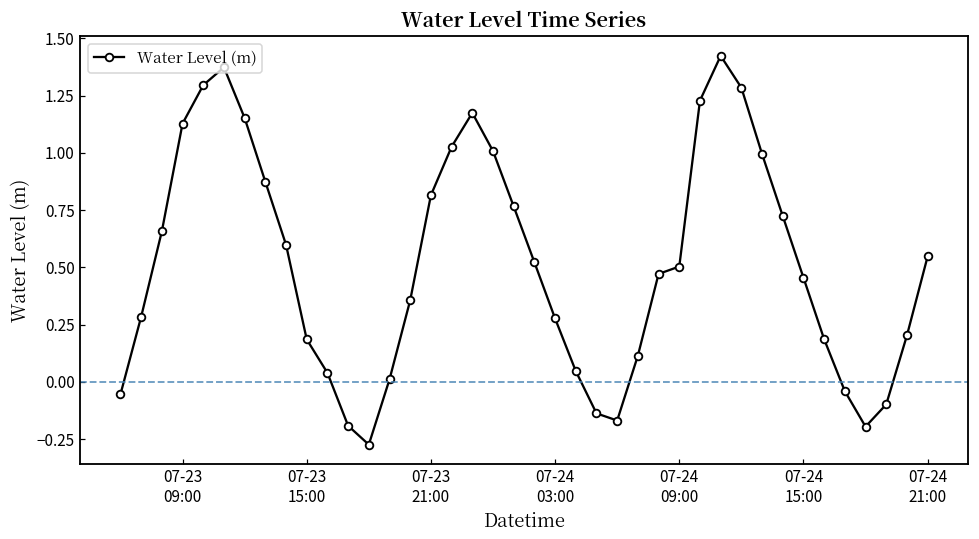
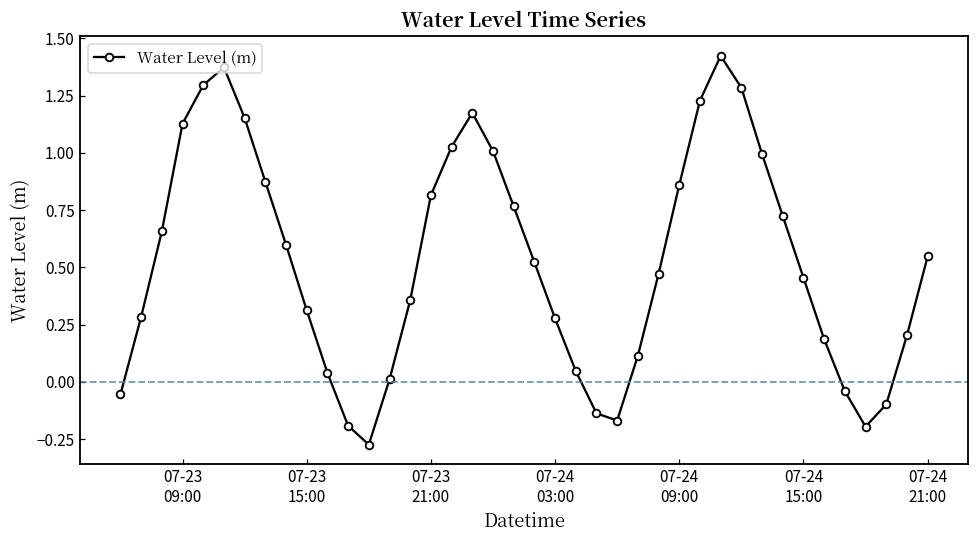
  {
    "07-23 09:00": 1.13,
-   "07-23 15:00": 0.19,
+   "07-23 15:00": 0.31,
    "07-23 21:00": 0.81,
    "07-24 03:00": 0.28,
-   "07-24 09:00": 0.50,
+   "07-24 09:00": 0.86,
    "07-24 15:00": 0.45,
    "07-24 21:00": 0.55
  }
